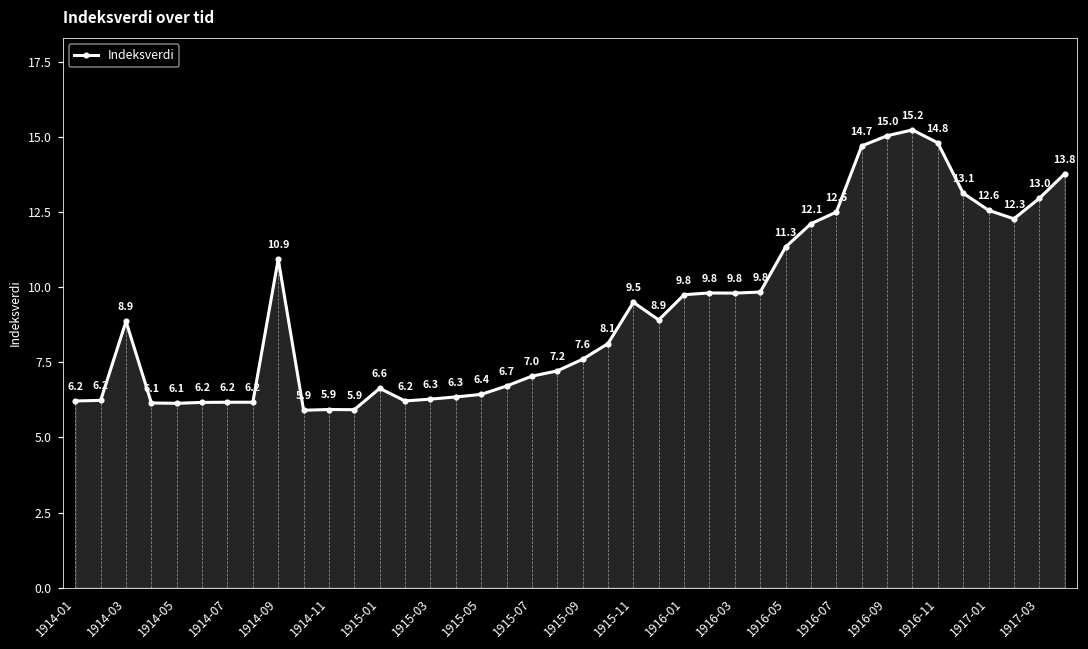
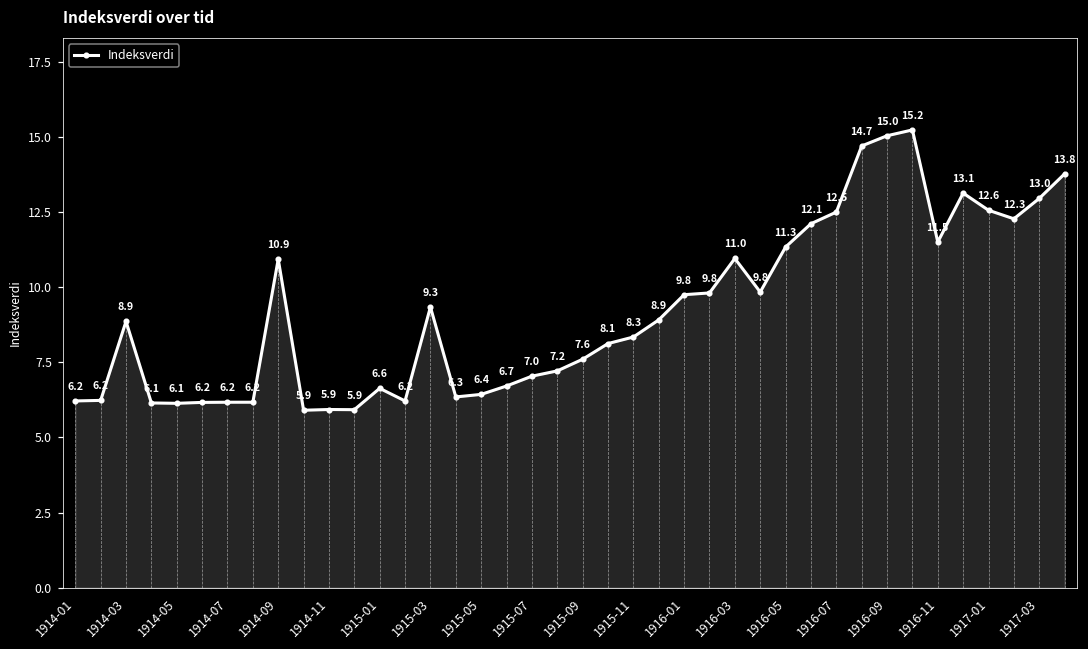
  {
    "1914-01": 6.2,
    "1914-03": 8.9,
    "1914-05": 6.1,
    "1914-07": 6.2,
    "1914-09": 10.9,
    "1914-11": 5.9,
    "1915-01": 6.6,
-   "1915-03": 6.3,
+   "1915-03": 9.3,
    "1915-05": 6.4,
    "1915-07": 7.0,
    "1915-09": 7.6,
-   "1915-11": 9.5,
+   "1915-11": 8.3,
    "1916-01": 9.8,
-   "1916-03": 9.8,
+   "1916-03": 11.0,
    "1916-05": 11.3,
    "1916-07": 12.5,
    "1916-09": 15.0,
-   "1916-11": 14.8,
+   "1916-11": 11.5,
    "1917-01": 12.6,
    "1917-03": 13.0
  }
